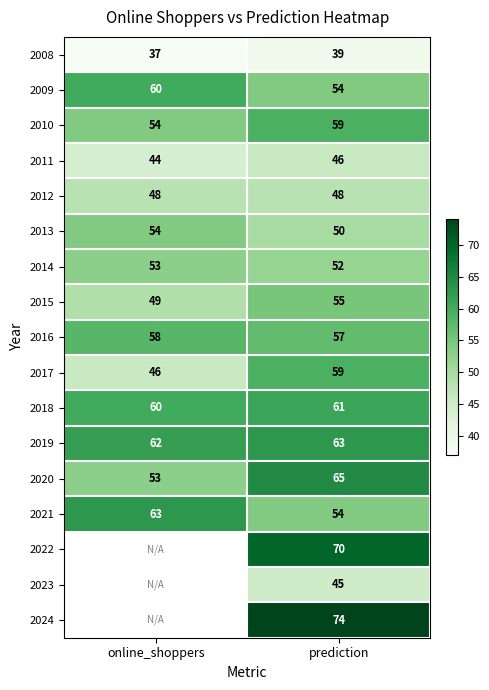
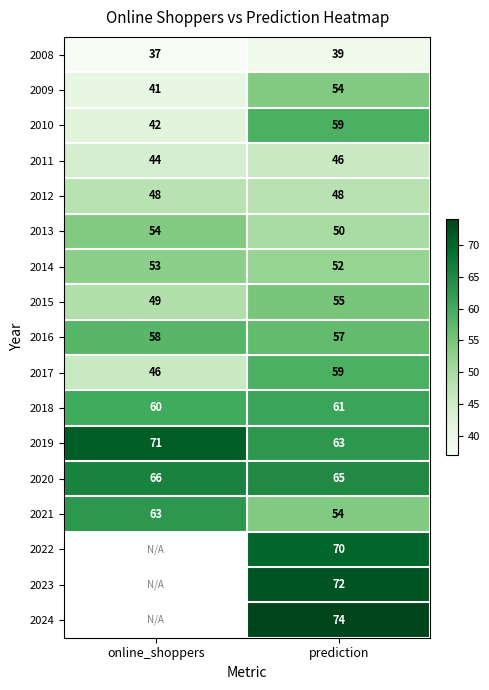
  {
    "2008": {
      "online_shoppers": 37,
      "prediction": 39
    },
    "2009": {
-     "online_shoppers": 60,
+     "online_shoppers": 41,
      "prediction": 54
    },
    "2010": {
-     "online_shoppers": 54,
+     "online_shoppers": 42,
      "prediction": 59
    },
    "2011": {
      "online_shoppers": 44,
      "prediction": 46
    },
    "2012": {
      "online_shoppers": 48,
      "prediction": 48
    },
    "2013": {
      "online_shoppers": 54,
      "prediction": 50
    },
    "2014": {
      "online_shoppers": 53,
      "prediction": 52
    },
    "2015": {
      "online_shoppers": 49,
      "prediction": 55
    },
    "2016": {
      "online_shoppers": 58,
      "prediction": 57
    },
    "2017": {
      "online_shoppers": 46,
      "prediction": 59
    },
    "2018": {
      "online_shoppers": 60,
      "prediction": 61
    },
    "2019": {
-     "online_shoppers": 62,
+     "online_shoppers": 71,
      "prediction": 63
    },
    "2020": {
-     "online_shoppers": 53,
+     "online_shoppers": 66,
      "prediction": 65
    },
    "2021": {
      "online_shoppers": 63,
      "prediction": 54
    },
    "2022": {
      "prediction": 70
    },
    "2023": {
-     "prediction": 45
+     "prediction": 72
    },
    "2024": {
      "prediction": 74
    }
  }
